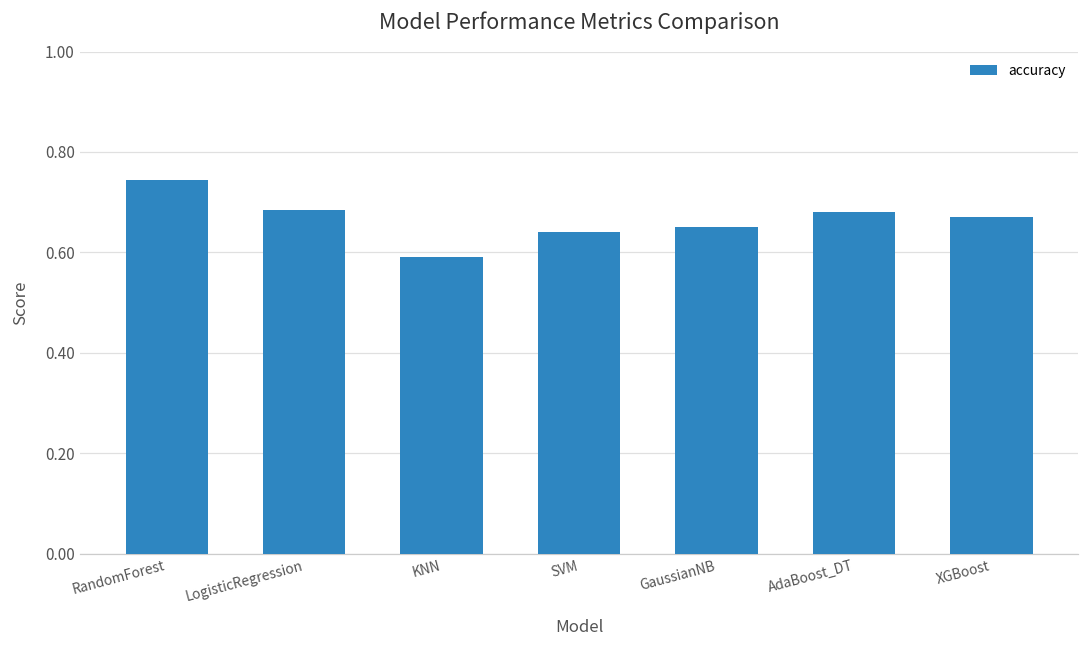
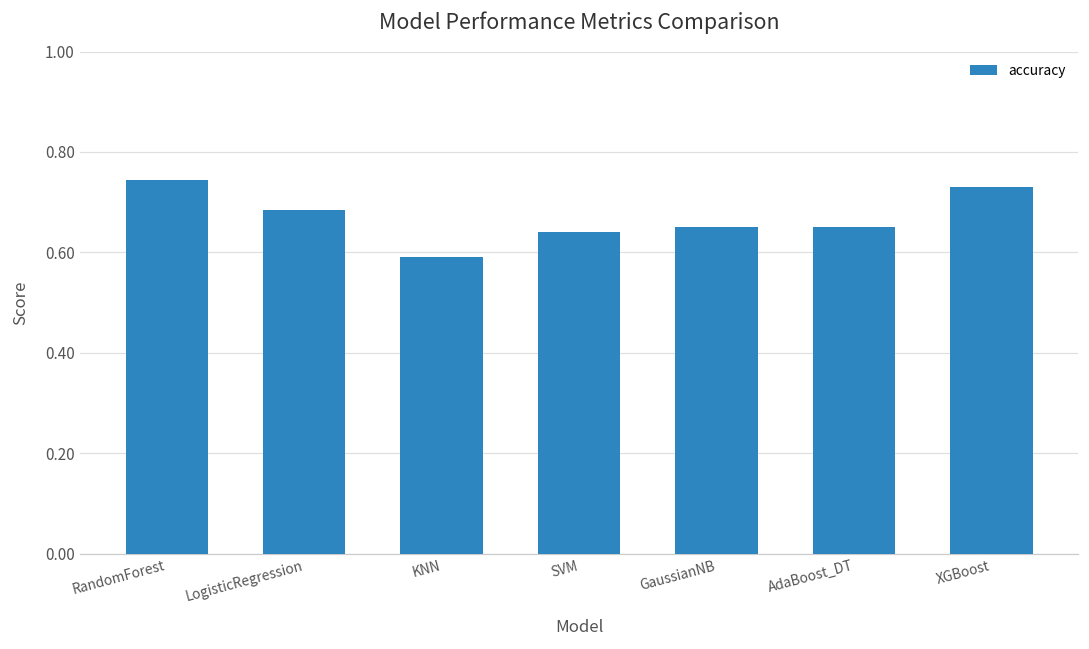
  {
    "RandomForest": 0.75,
    "LogisticRegression": 0.69,
    "KNN": 0.59,
    "SVM": 0.64,
    "GaussianNB": 0.65,
-   "AdaBoost_DT": 0.68,
-   "XGBoost": 0.67
+   "AdaBoost_DT": 0.65,
+   "XGBoost": 0.73
  }
